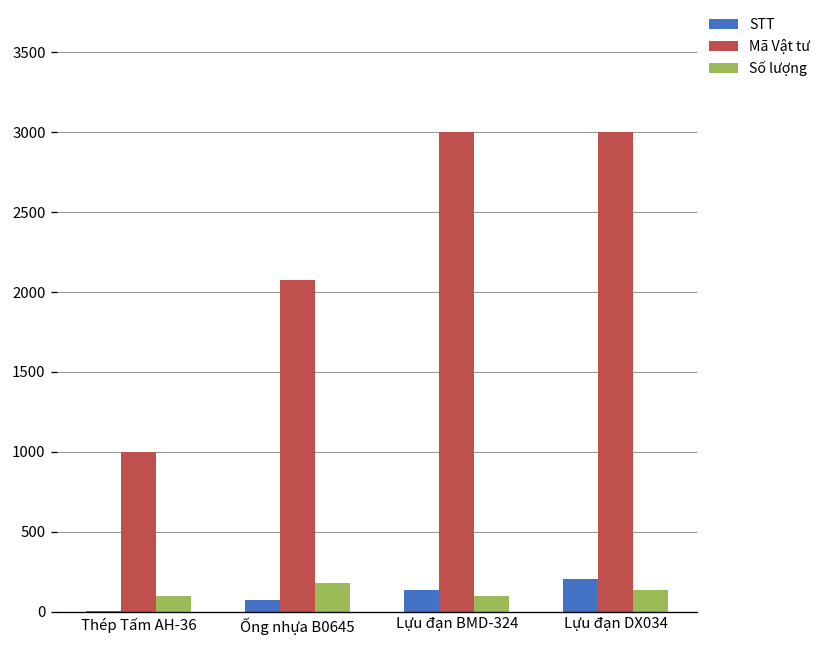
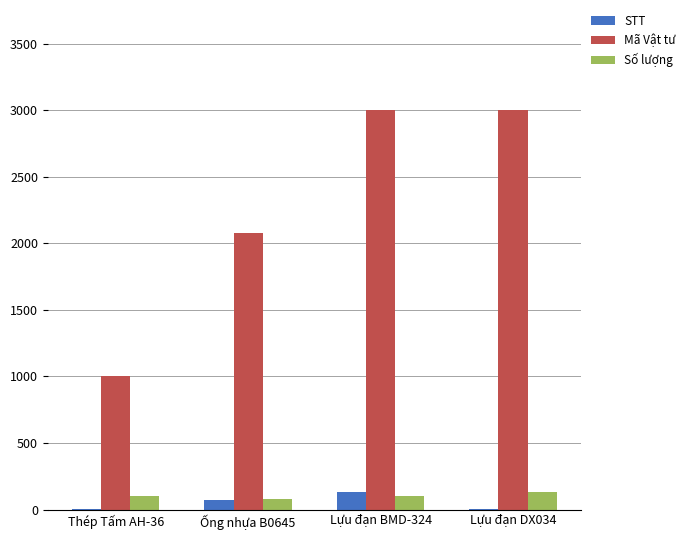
  {
    "STT": {
      "Ống nhựa B0645": 70,
      "Lựu đạn BMD-324": 130,
-     "Lựu đạn DX034": 200
+     "Lựu đạn DX034": 10
    },
    "Mã Vật tư": {
      "Thép Tấm AH-36": 1000,
      "Ống nhựa B0645": 2070,
      "Lựu đạn BMD-324": 3000,
      "Lựu đạn DX034": 3000
    },
    "Số lượng": {
      "Thép Tấm AH-36": 100,
-     "Ống nhựa B0645": 180,
+     "Ống nhựa B0645": 80,
      "Lựu đạn BMD-324": 100,
      "Lựu đạn DX034": 140
    }
  }
